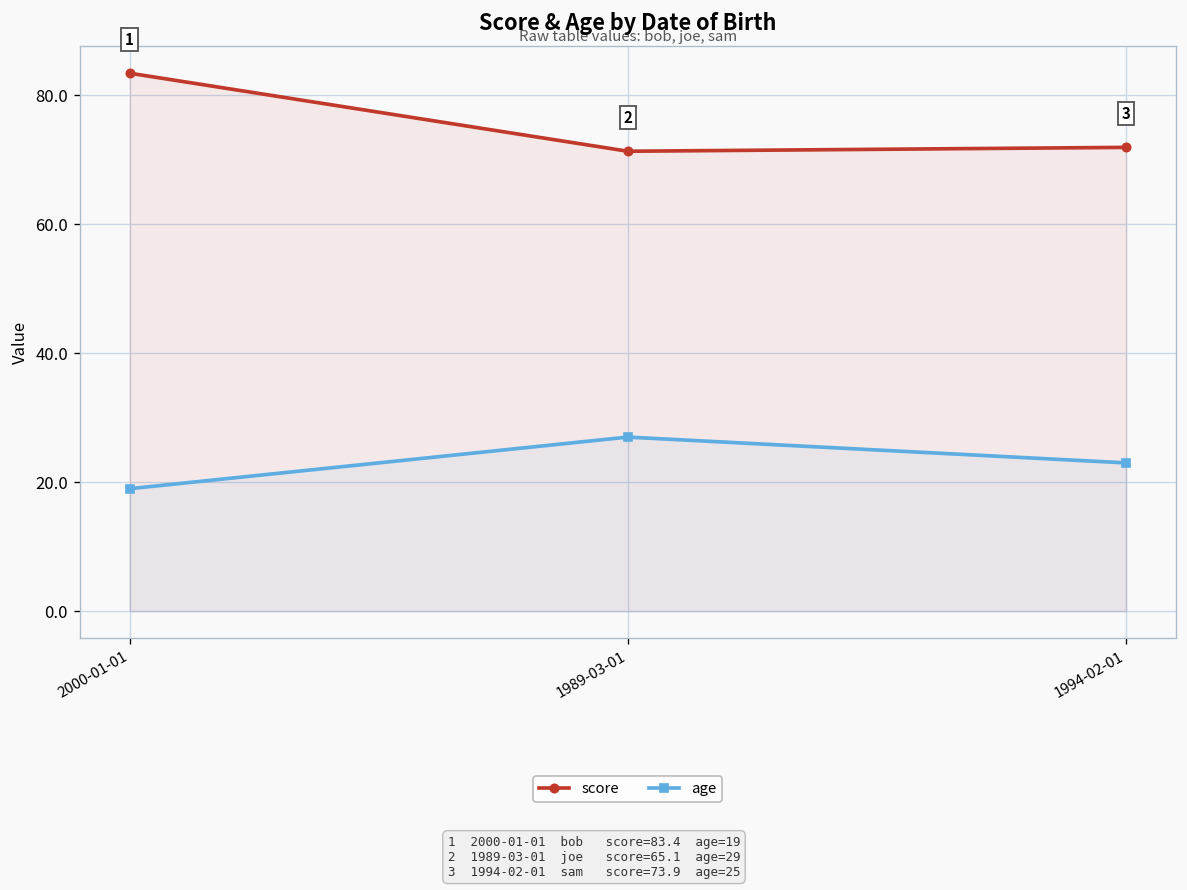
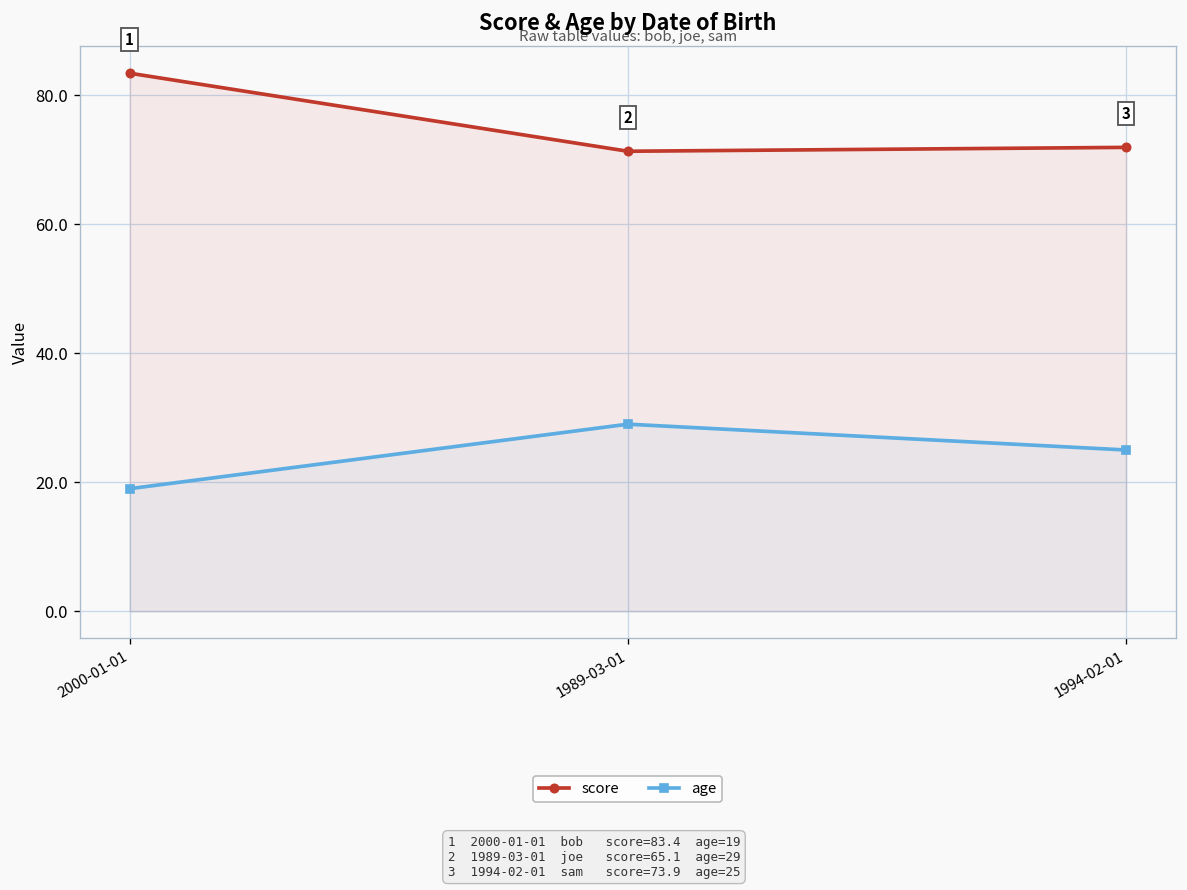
  {
    "age": {
      "2000-01-01": 19,
-     "1989-03-01": 27,
-     "1994-02-01": 23
+     "1989-03-01": 29,
+     "1994-02-01": 25
    }
  }
